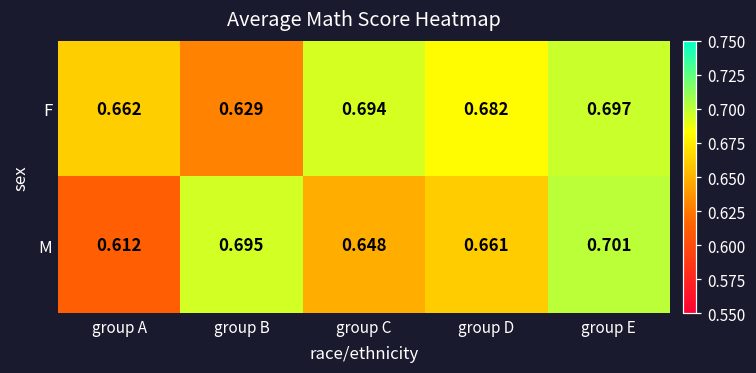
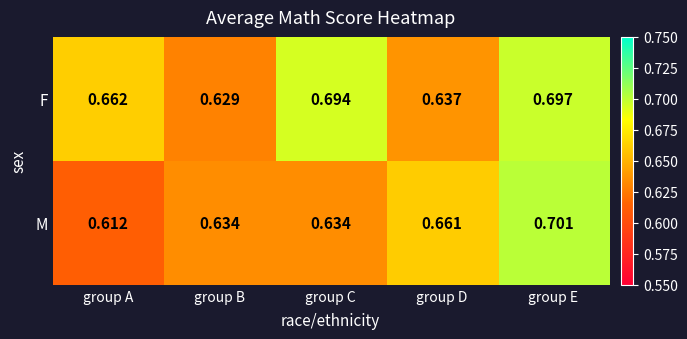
  {
    "F": {
      "group A": 0.662,
      "group B": 0.629,
      "group C": 0.694,
-     "group D": 0.682,
+     "group D": 0.637,
      "group E": 0.697
    },
    "M": {
      "group A": 0.612,
-     "group B": 0.695,
-     "group C": 0.648,
+     "group B": 0.634,
+     "group C": 0.634,
      "group D": 0.661,
      "group E": 0.701
    }
  }
